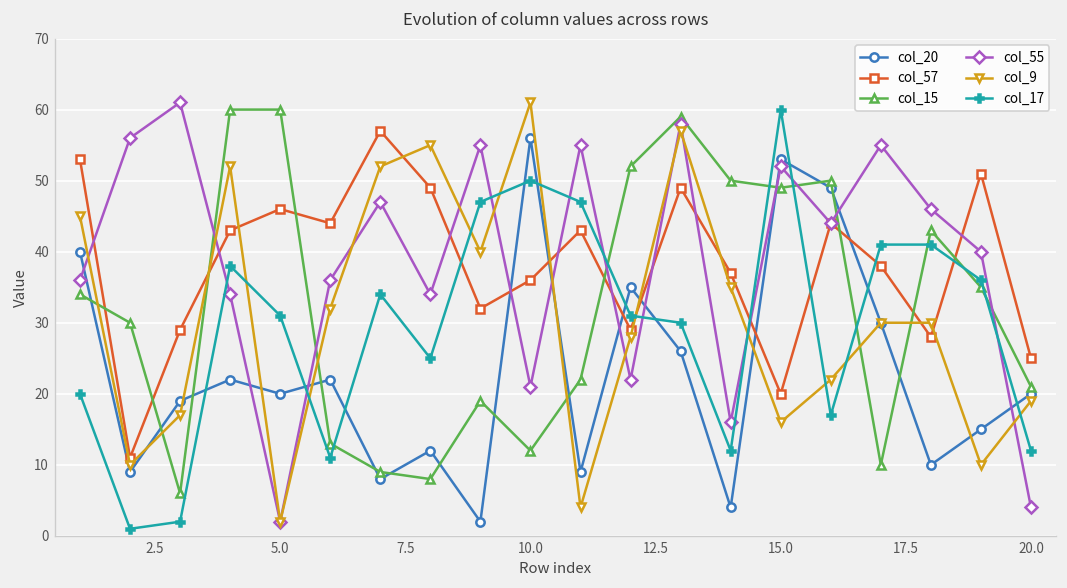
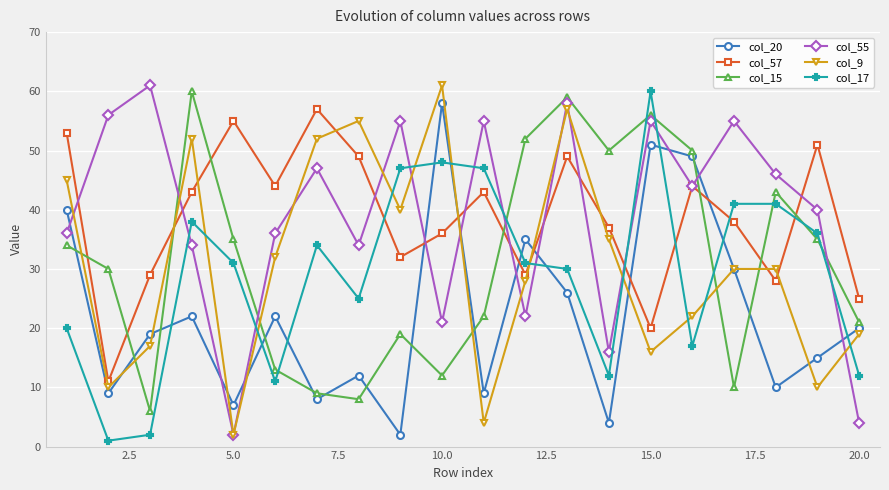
  {
    "col_20": {
-     "5.0": 20,
-     "10.0": 56,
-     "15.0": 53,
+     "5.0": 7,
+     "10.0": 58,
+     "15.0": 51,
      "20.0": 20
    },
    "col_57": {
-     "5.0": 46,
+     "5.0": 55,
      "10.0": 36,
      "15.0": 20,
      "20.0": 25
    },
    "col_15": {
-     "5.0": 60,
+     "5.0": 35,
      "10.0": 12,
-     "15.0": 49,
+     "15.0": 56,
      "20.0": 21
    },
    "col_55": {
      "10.0": 21,
-     "15.0": 52,
+     "15.0": 55,
      "20.0": 4
    },
    "col_9": {
      "10.0": 61,
      "15.0": 16,
      "20.0": 19
    },
    "col_17": {
      "5.0": 31,
-     "10.0": 50,
+     "10.0": 48,
      "15.0": 60,
      "20.0": 12
    }
  }
